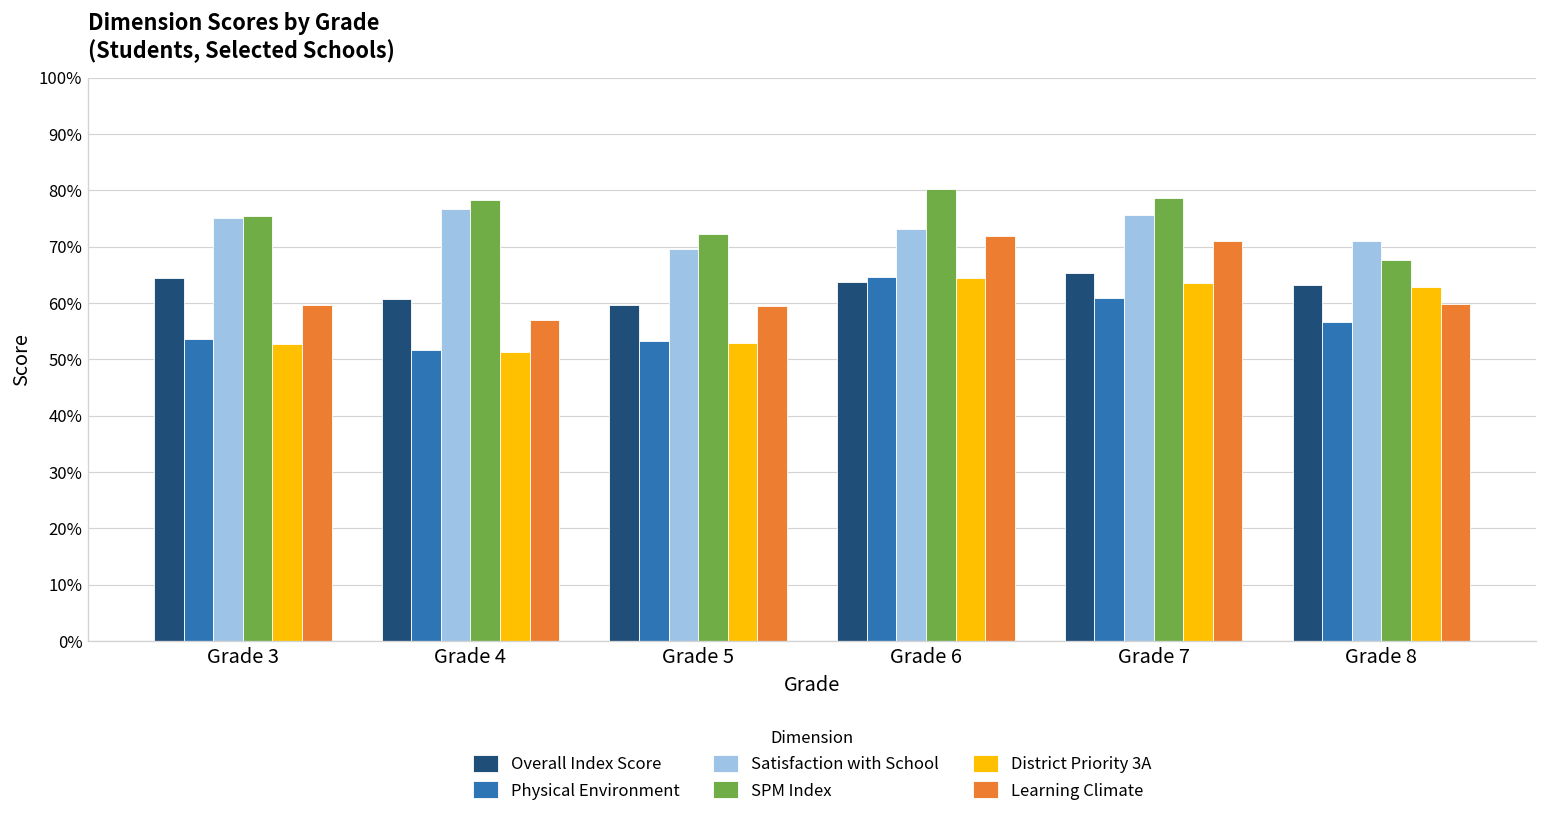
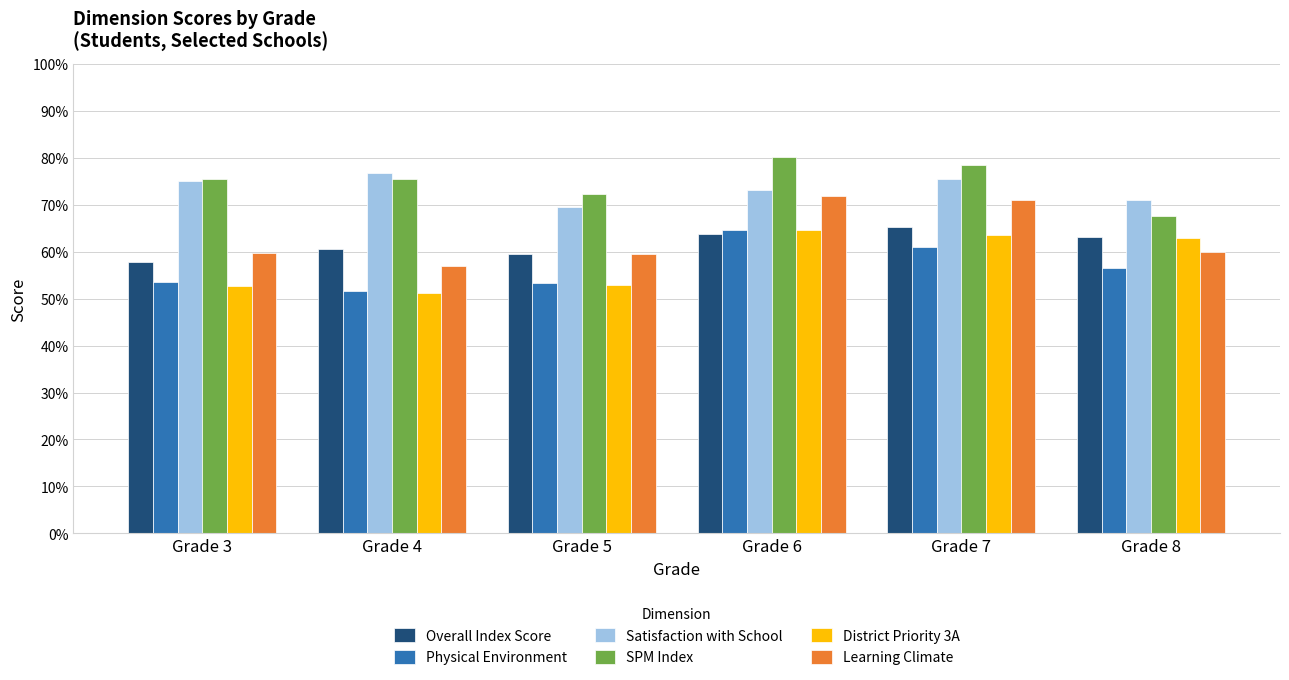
  {
    "Overall Index Score": {
-     "Grade 3": "65%",
+     "Grade 3": "58%",
      "Grade 4": "61%",
      "Grade 5": "60%",
      "Grade 6": "64%",
      "Grade 7": "65%",
      "Grade 8": "63%"
    },
    "Physical Environment": {
      "Grade 3": "54%",
      "Grade 4": "52%",
      "Grade 5": "53%",
      "Grade 6": "65%",
      "Grade 7": "61%",
      "Grade 8": "57%"
    },
    "Satisfaction with School": {
      "Grade 3": "75%",
      "Grade 4": "77%",
      "Grade 5": "70%",
      "Grade 6": "73%",
      "Grade 7": "76%",
      "Grade 8": "71%"
    },
    "SPM Index": {
      "Grade 3": "75%",
-     "Grade 4": "78%",
+     "Grade 4": "76%",
      "Grade 5": "72%",
      "Grade 6": "80%",
      "Grade 7": "79%",
      "Grade 8": "68%"
    },
    "District Priority 3A": {
      "Grade 3": "53%",
      "Grade 4": "51%",
      "Grade 5": "53%",
      "Grade 6": "65%",
      "Grade 7": "64%",
      "Grade 8": "63%"
    },
    "Learning Climate": {
      "Grade 3": "60%",
      "Grade 4": "57%",
      "Grade 5": "60%",
      "Grade 6": "72%",
      "Grade 7": "71%",
      "Grade 8": "60%"
    }
  }
